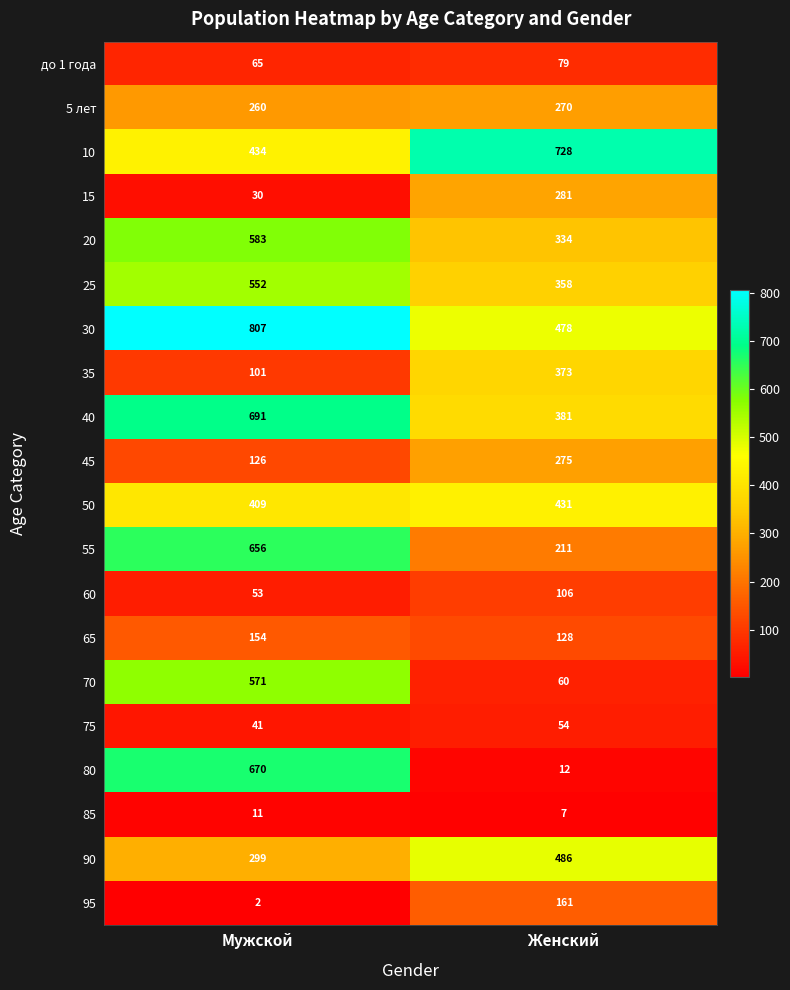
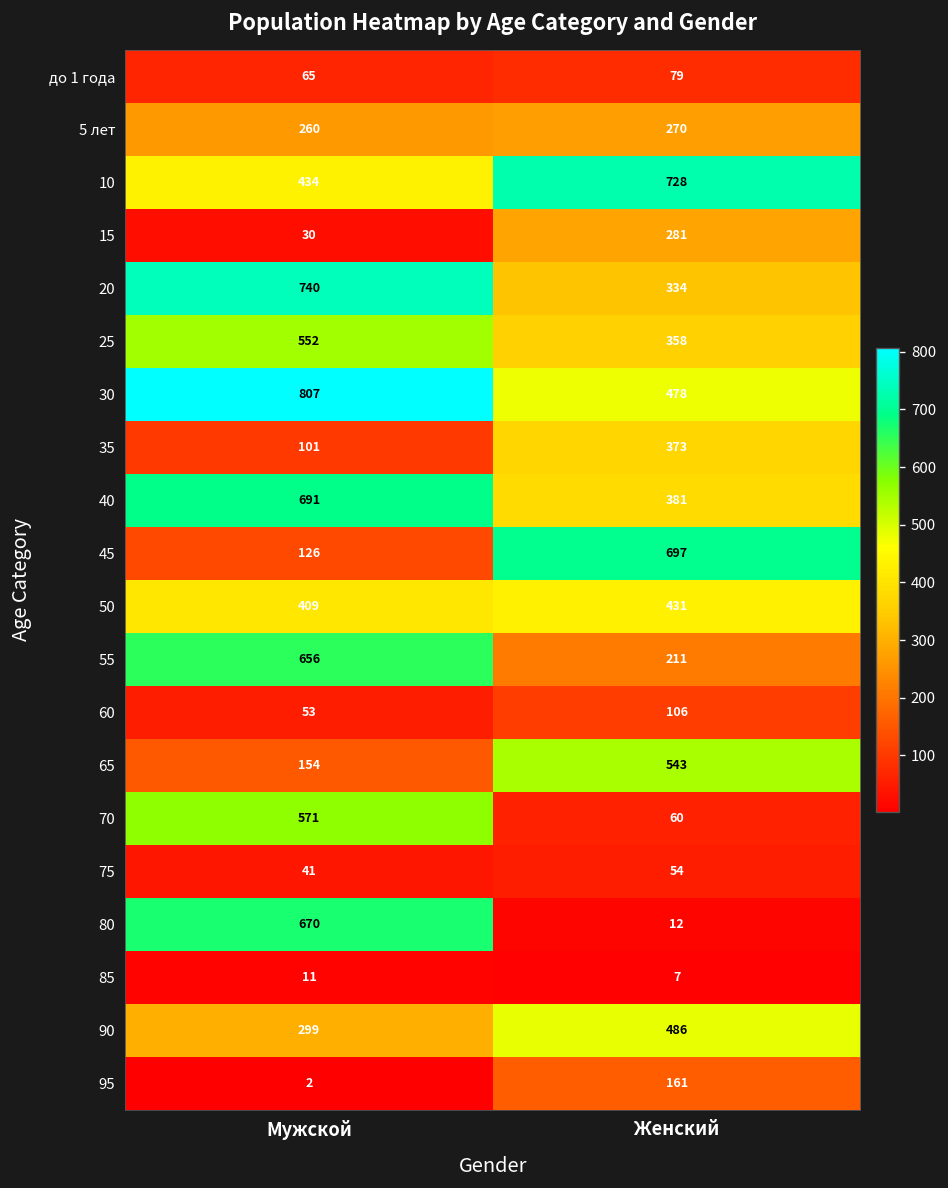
  {
    "до 1 года": {
      "Мужской": 65,
      "Женский": 79
    },
    "5 лет": {
      "Мужской": 260,
      "Женский": 270
    },
    "10": {
      "Мужской": 434,
      "Женский": 728
    },
    "15": {
      "Мужской": 30,
      "Женский": 281
    },
    "20": {
-     "Мужской": 583,
+     "Мужской": 740,
      "Женский": 334
    },
    "25": {
      "Мужской": 552,
      "Женский": 358
    },
    "30": {
      "Мужской": 807,
      "Женский": 478
    },
    "35": {
      "Мужской": 101,
      "Женский": 373
    },
    "40": {
      "Мужской": 691,
      "Женский": 381
    },
    "45": {
      "Мужской": 126,
-     "Женский": 275
+     "Женский": 697
    },
    "50": {
      "Мужской": 409,
      "Женский": 431
    },
    "55": {
      "Мужской": 656,
      "Женский": 211
    },
    "60": {
      "Мужской": 53,
      "Женский": 106
    },
    "65": {
      "Мужской": 154,
-     "Женский": 128
+     "Женский": 543
    },
    "70": {
      "Мужской": 571,
      "Женский": 60
    },
    "75": {
      "Мужской": 41,
      "Женский": 54
    },
    "80": {
      "Мужской": 670,
      "Женский": 12
    },
    "85": {
      "Мужской": 11,
      "Женский": 7
    },
    "90": {
      "Мужской": 299,
      "Женский": 486
    },
    "95": {
      "Мужской": 2,
      "Женский": 161
    }
  }
